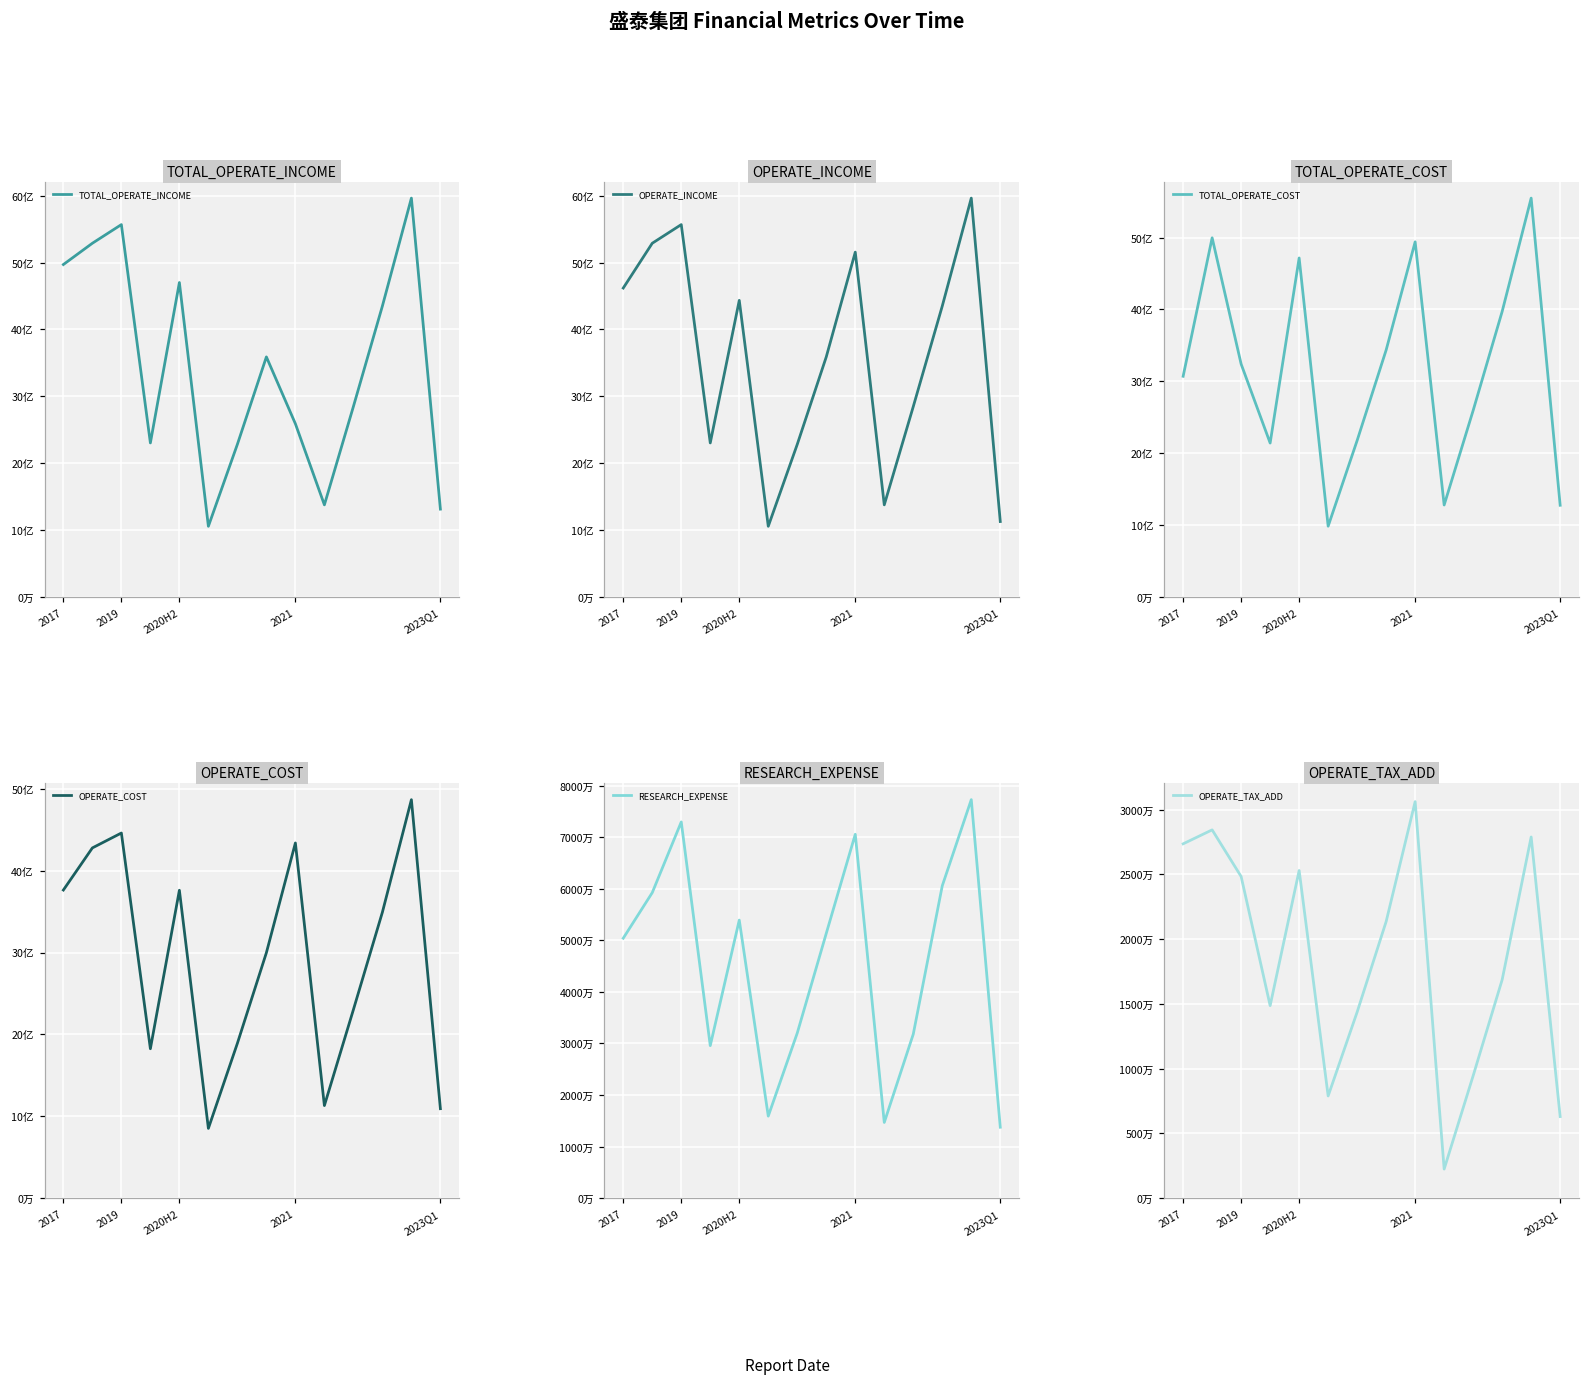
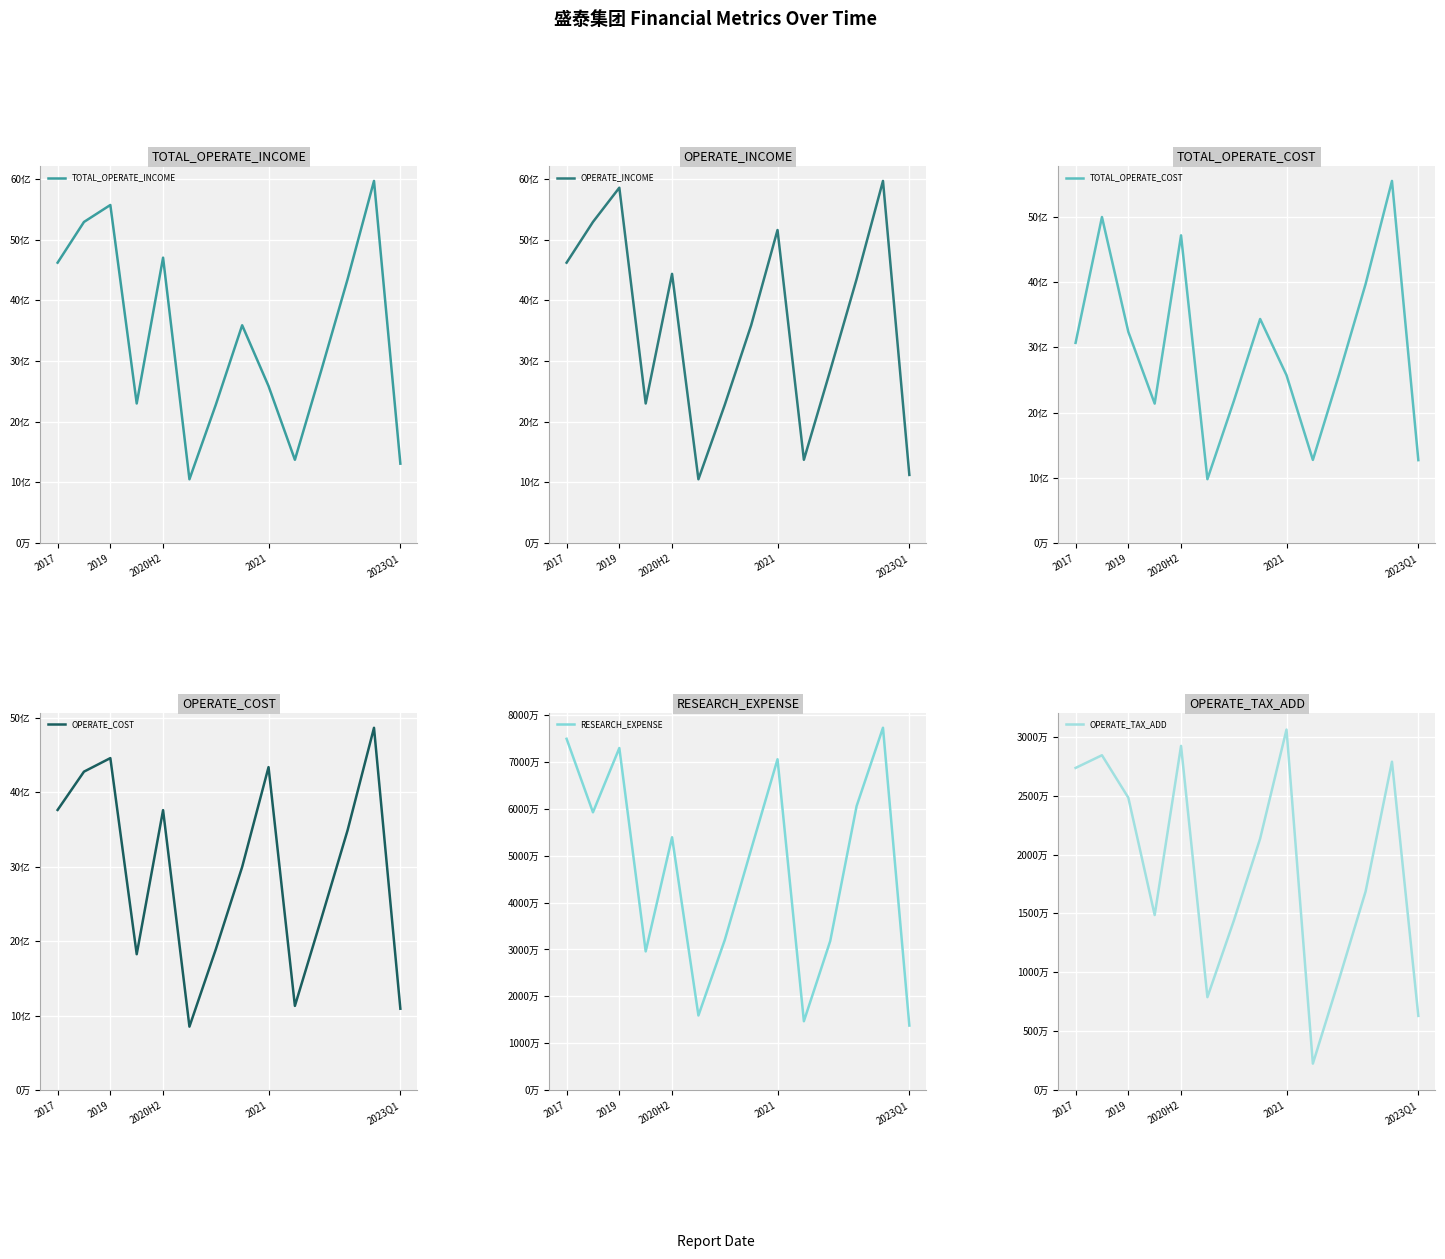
  {
    "TOTAL_OPERATE_INCOME": {
-     "2017": "50亿",
+     "2017": "46亿",
      "2019": "56亿",
      "2020H2": "47亿",
      "2021": "26亿",
      "2023Q1": "13亿"
    },
    "OPERATE_INCOME": {
      "2017": "46亿",
-     "2019": "56亿",
+     "2019": "59亿",
      "2020H2": "44亿",
      "2021": "52亿",
      "2023Q1": "11亿"
    },
    "TOTAL_OPERATE_COST": {
      "2017": "31亿",
      "2019": "32亿",
      "2020H2": "47亿",
-     "2021": "49亿",
+     "2021": "26亿",
      "2023Q1": "13亿"
    },
    "OPERATE_COST": {
      "2017": "38亿",
      "2019": "45亿",
      "2020H2": "38亿",
      "2021": "43亿",
      "2023Q1": "11亿"
    },
    "RESEARCH_EXPENSE": {
-     "2017": "5000万",
+     "2017": "7500万",
      "2019": "7300万",
      "2020H2": "5400万",
      "2021": "7100万",
      "2023Q1": "1400万"
    },
    "OPERATE_TAX_ADD": {
      "2017": "2740万",
      "2019": "2480万",
-     "2020H2": "2530万",
+     "2020H2": "2920万",
      "2021": "3060万",
      "2023Q1": "630万"
    }
  }
